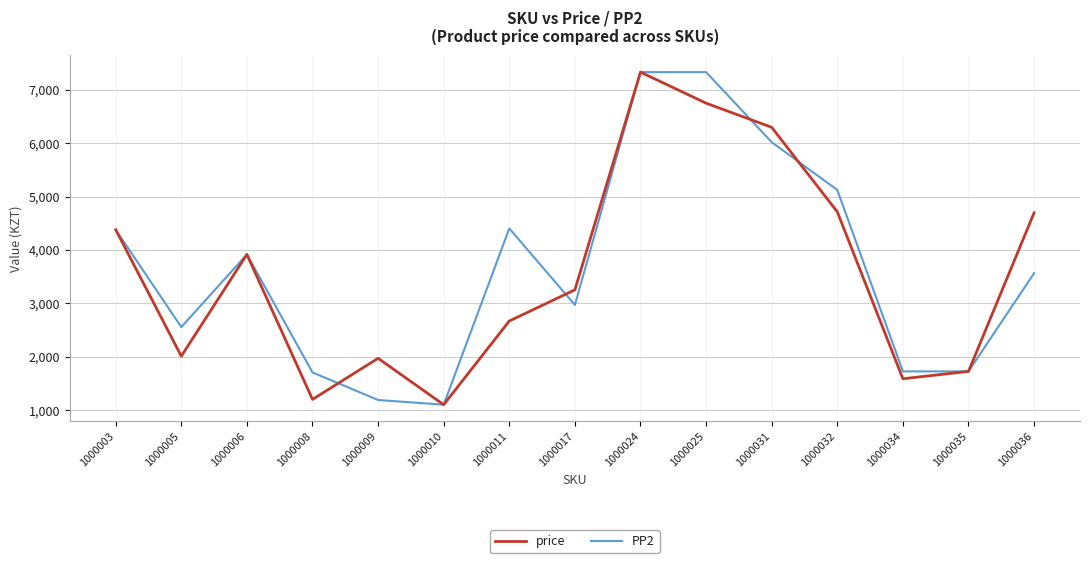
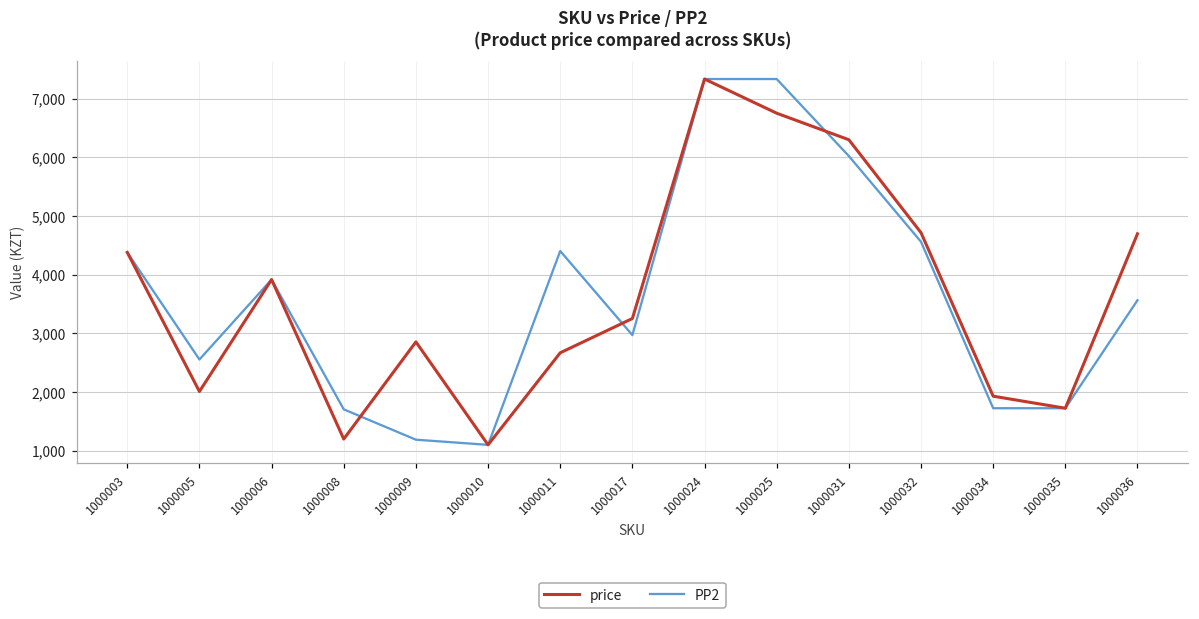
  {
    "price": {
      "1000005": "2,000",
      "1000008": "1,200",
-     "1000009": "2,000",
+     "1000009": "2,900",
      "1000011": "2,700",
      "1000017": "3,300",
      "1000025": "6,800",
      "1000031": "6,300",
      "1000032": "4,700",
-     "1000034": "1,600",
+     "1000034": "1,900",
      "1000036": "4,700"
    },
    "PP2": {
      "1000005": "2,600",
      "1000008": "1,700",
      "1000009": "1,200",
      "1000011": "4,400",
      "1000017": "3,000",
      "1000025": "7,300",
      "1000031": "6,000",
-     "1000032": "5,100",
+     "1000032": "4,600",
      "1000034": "1,700",
      "1000036": "3,600"
    }
  }
